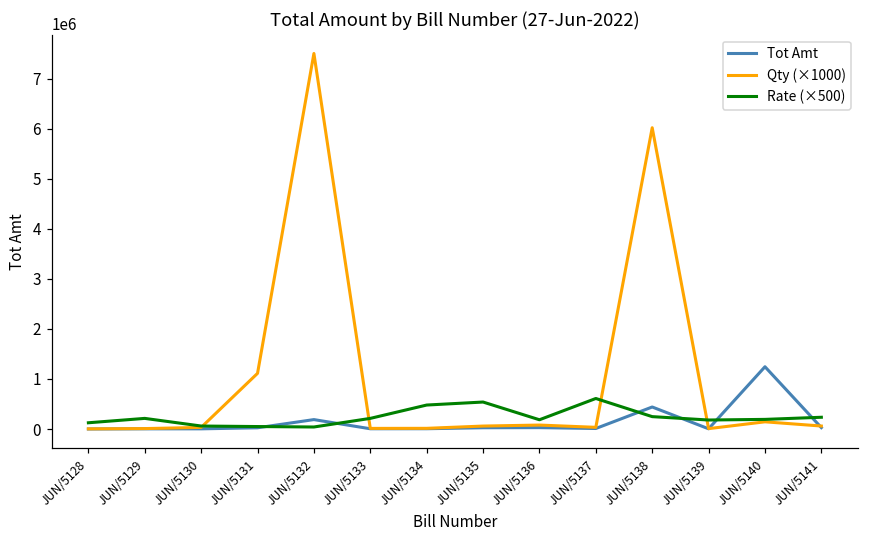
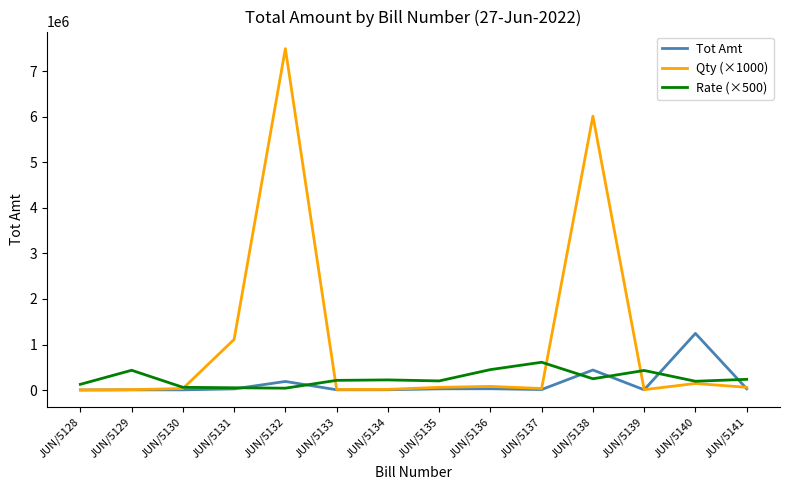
  {
    "Tot Amt": {
      "JUN/5132": 200000,
      "JUN/5138": 400000,
      "JUN/5140": 1200000
    },
    "Qty (×1000)": {
      "JUN/5131": 1100000,
      "JUN/5132": 7500000,
      "JUN/5138": 6000000
    },
    "Rate (×500)": {
      "JUN/5128": 100000,
-     "JUN/5129": 200000,
+     "JUN/5129": 400000,
      "JUN/5132": 0,
      "JUN/5133": 200000,
-     "JUN/5134": 500000,
-     "JUN/5135": 500000,
-     "JUN/5136": 200000,
+     "JUN/5134": 200000,
+     "JUN/5135": 200000,
+     "JUN/5136": 400000,
      "JUN/5137": 600000,
      "JUN/5138": 200000,
-     "JUN/5139": 200000,
+     "JUN/5139": 400000,
      "JUN/5141": 200000
    }
  }
